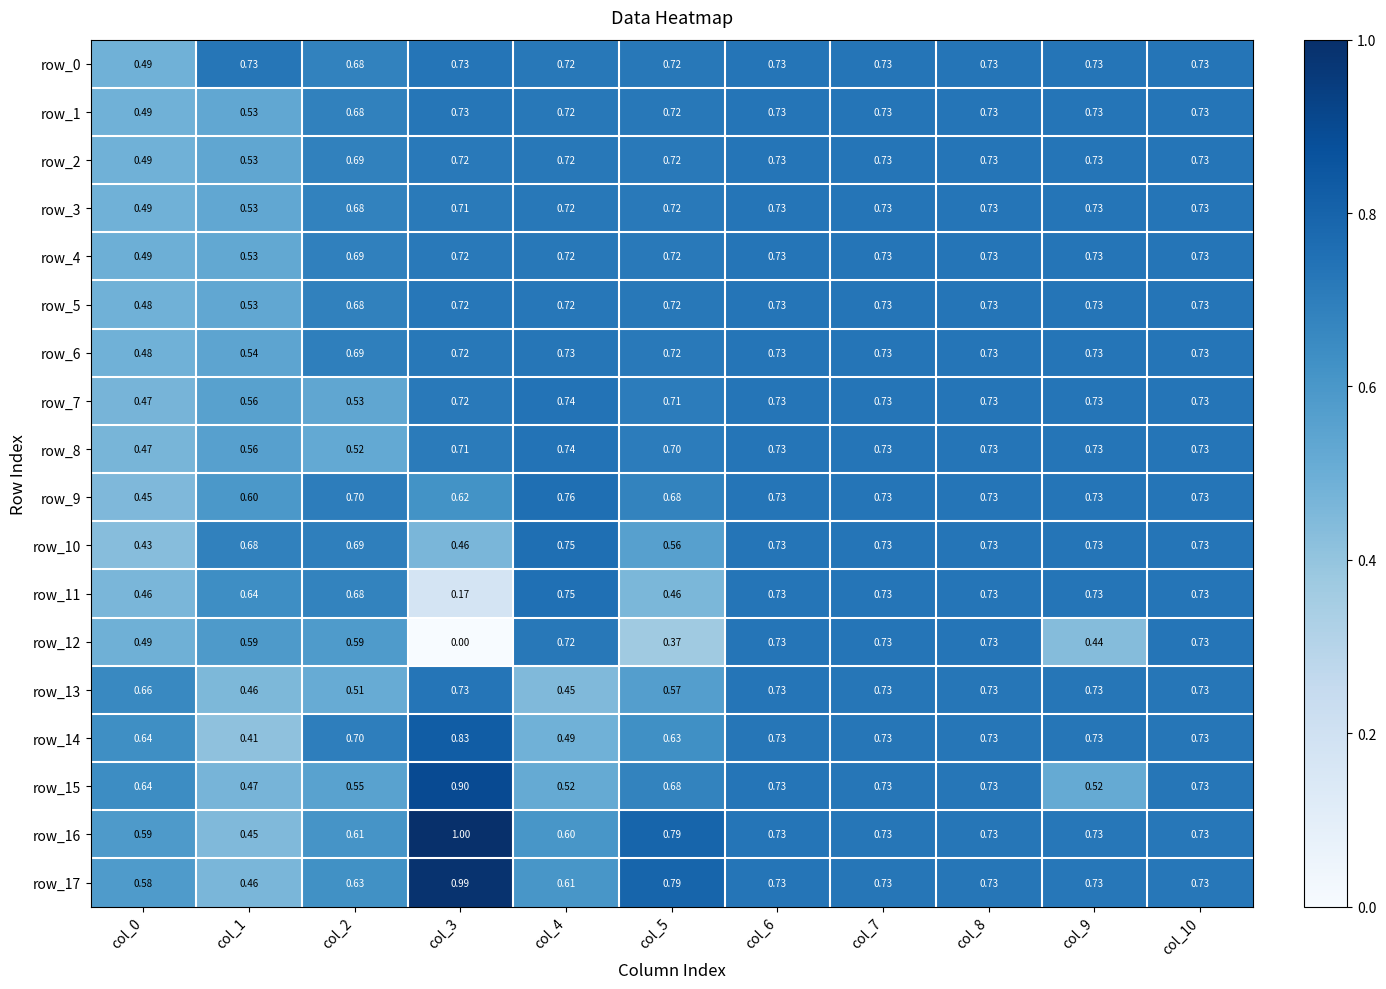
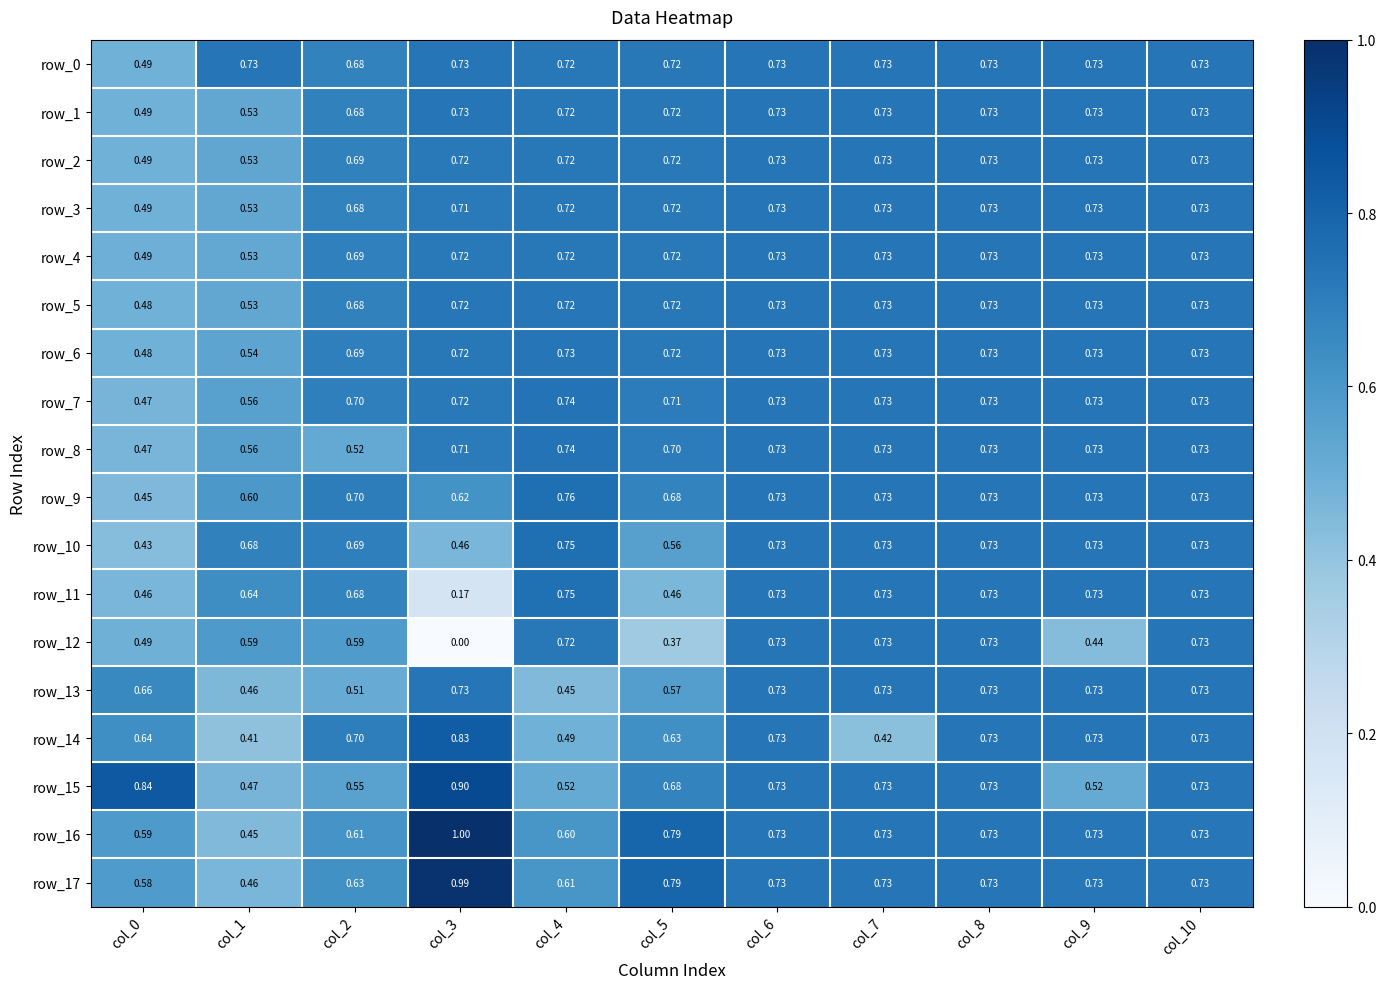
  {
    "row_0": {
      "col_0": 0.49,
      "col_1": 0.73,
      "col_2": 0.68,
      "col_3": 0.73,
      "col_4": 0.72,
      "col_5": 0.72,
      "col_6": 0.73,
      "col_7": 0.73,
      "col_8": 0.73,
      "col_9": 0.73,
      "col_10": 0.73
    },
    "row_1": {
      "col_0": 0.49,
      "col_1": 0.53,
      "col_2": 0.68,
      "col_3": 0.73,
      "col_4": 0.72,
      "col_5": 0.72,
      "col_6": 0.73,
      "col_7": 0.73,
      "col_8": 0.73,
      "col_9": 0.73,
      "col_10": 0.73
    },
    "row_2": {
      "col_0": 0.49,
      "col_1": 0.53,
      "col_2": 0.69,
      "col_3": 0.72,
      "col_4": 0.72,
      "col_5": 0.72,
      "col_6": 0.73,
      "col_7": 0.73,
      "col_8": 0.73,
      "col_9": 0.73,
      "col_10": 0.73
    },
    "row_3": {
      "col_0": 0.49,
      "col_1": 0.53,
      "col_2": 0.68,
      "col_3": 0.71,
      "col_4": 0.72,
      "col_5": 0.72,
      "col_6": 0.73,
      "col_7": 0.73,
      "col_8": 0.73,
      "col_9": 0.73,
      "col_10": 0.73
    },
    "row_4": {
      "col_0": 0.49,
      "col_1": 0.53,
      "col_2": 0.69,
      "col_3": 0.72,
      "col_4": 0.72,
      "col_5": 0.72,
      "col_6": 0.73,
      "col_7": 0.73,
      "col_8": 0.73,
      "col_9": 0.73,
      "col_10": 0.73
    },
    "row_5": {
      "col_0": 0.48,
      "col_1": 0.53,
      "col_2": 0.68,
      "col_3": 0.72,
      "col_4": 0.72,
      "col_5": 0.72,
      "col_6": 0.73,
      "col_7": 0.73,
      "col_8": 0.73,
      "col_9": 0.73,
      "col_10": 0.73
    },
    "row_6": {
      "col_0": 0.48,
      "col_1": 0.54,
      "col_2": 0.69,
      "col_3": 0.72,
      "col_4": 0.73,
      "col_5": 0.72,
      "col_6": 0.73,
      "col_7": 0.73,
      "col_8": 0.73,
      "col_9": 0.73,
      "col_10": 0.73
    },
    "row_7": {
      "col_0": 0.47,
      "col_1": 0.56,
-     "col_2": 0.53,
+     "col_2": 0.70,
      "col_3": 0.72,
      "col_4": 0.74,
      "col_5": 0.71,
      "col_6": 0.73,
      "col_7": 0.73,
      "col_8": 0.73,
      "col_9": 0.73,
      "col_10": 0.73
    },
    "row_8": {
      "col_0": 0.47,
      "col_1": 0.56,
      "col_2": 0.52,
      "col_3": 0.71,
      "col_4": 0.74,
      "col_5": 0.70,
      "col_6": 0.73,
      "col_7": 0.73,
      "col_8": 0.73,
      "col_9": 0.73,
      "col_10": 0.73
    },
    "row_9": {
      "col_0": 0.45,
      "col_1": 0.60,
      "col_2": 0.70,
      "col_3": 0.62,
      "col_4": 0.76,
      "col_5": 0.68,
      "col_6": 0.73,
      "col_7": 0.73,
      "col_8": 0.73,
      "col_9": 0.73,
      "col_10": 0.73
    },
    "row_10": {
      "col_0": 0.43,
      "col_1": 0.68,
      "col_2": 0.69,
      "col_3": 0.46,
      "col_4": 0.75,
      "col_5": 0.56,
      "col_6": 0.73,
      "col_7": 0.73,
      "col_8": 0.73,
      "col_9": 0.73,
      "col_10": 0.73
    },
    "row_11": {
      "col_0": 0.46,
      "col_1": 0.64,
      "col_2": 0.68,
      "col_3": 0.17,
      "col_4": 0.75,
      "col_5": 0.46,
      "col_6": 0.73,
      "col_7": 0.73,
      "col_8": 0.73,
      "col_9": 0.73,
      "col_10": 0.73
    },
    "row_12": {
      "col_0": 0.49,
      "col_1": 0.59,
      "col_2": 0.59,
      "col_3": 0.00,
      "col_4": 0.72,
      "col_5": 0.37,
      "col_6": 0.73,
      "col_7": 0.73,
      "col_8": 0.73,
      "col_9": 0.44,
      "col_10": 0.73
    },
    "row_13": {
      "col_0": 0.66,
      "col_1": 0.46,
      "col_2": 0.51,
      "col_3": 0.73,
      "col_4": 0.45,
      "col_5": 0.57,
      "col_6": 0.73,
      "col_7": 0.73,
      "col_8": 0.73,
      "col_9": 0.73,
      "col_10": 0.73
    },
    "row_14": {
      "col_0": 0.64,
      "col_1": 0.41,
      "col_2": 0.70,
      "col_3": 0.83,
      "col_4": 0.49,
      "col_5": 0.63,
      "col_6": 0.73,
-     "col_7": 0.73,
+     "col_7": 0.42,
      "col_8": 0.73,
      "col_9": 0.73,
      "col_10": 0.73
    },
    "row_15": {
-     "col_0": 0.64,
+     "col_0": 0.84,
      "col_1": 0.47,
      "col_2": 0.55,
      "col_3": 0.90,
      "col_4": 0.52,
      "col_5": 0.68,
      "col_6": 0.73,
      "col_7": 0.73,
      "col_8": 0.73,
      "col_9": 0.52,
      "col_10": 0.73
    },
    "row_16": {
      "col_0": 0.59,
      "col_1": 0.45,
      "col_2": 0.61,
      "col_3": 1.00,
      "col_4": 0.60,
      "col_5": 0.79,
      "col_6": 0.73,
      "col_7": 0.73,
      "col_8": 0.73,
      "col_9": 0.73,
      "col_10": 0.73
    },
    "row_17": {
      "col_0": 0.58,
      "col_1": 0.46,
      "col_2": 0.63,
      "col_3": 0.99,
      "col_4": 0.61,
      "col_5": 0.79,
      "col_6": 0.73,
      "col_7": 0.73,
      "col_8": 0.73,
      "col_9": 0.73,
      "col_10": 0.73
    }
  }
